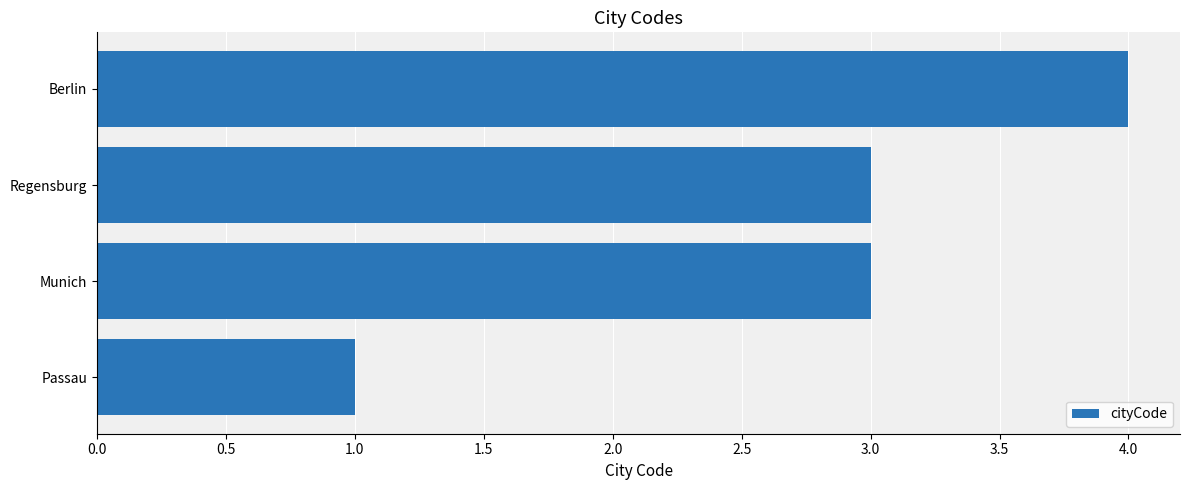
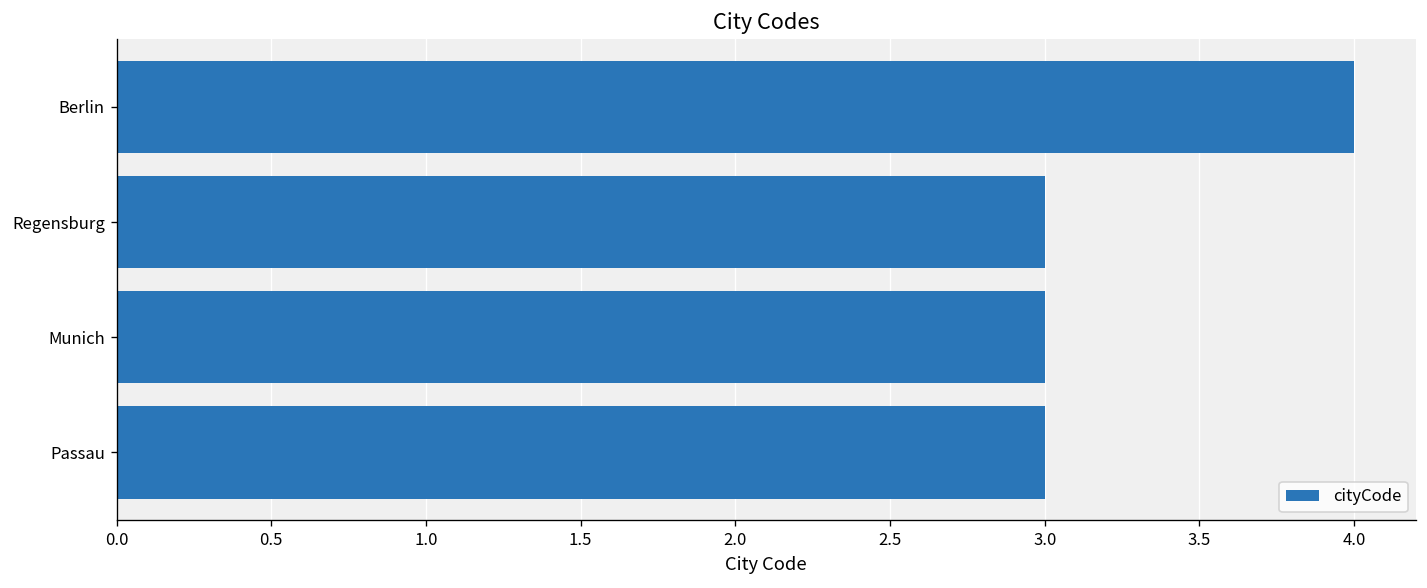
  {
    "Berlin": 4,
    "Regensburg": 3,
    "Munich": 3,
-   "Passau": 1
+   "Passau": 3
  }
